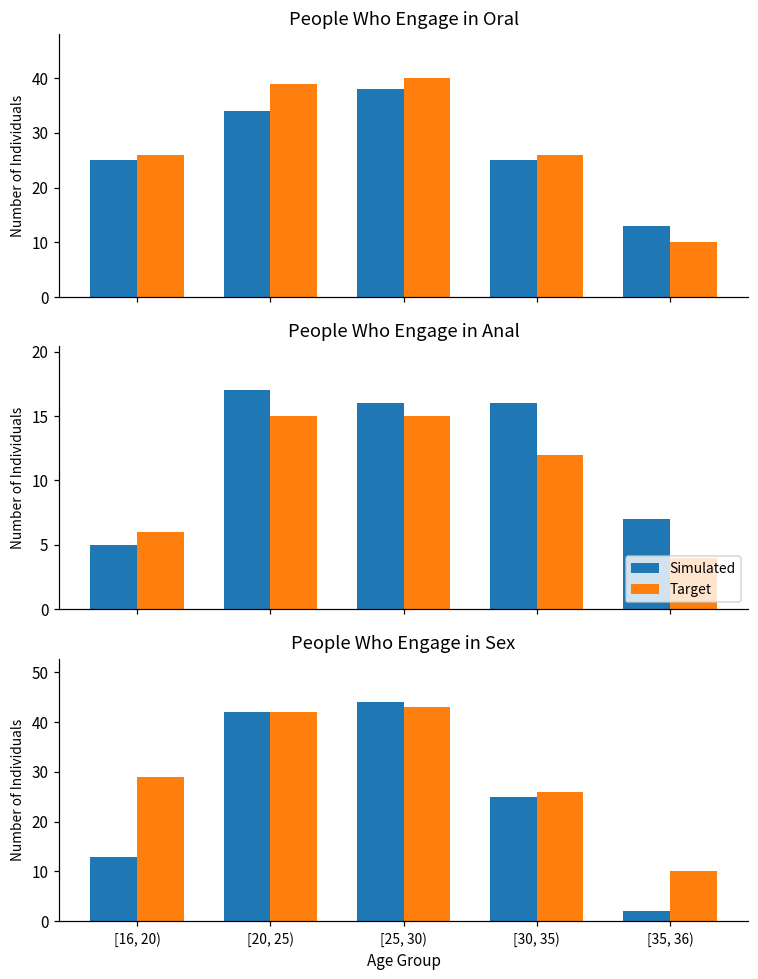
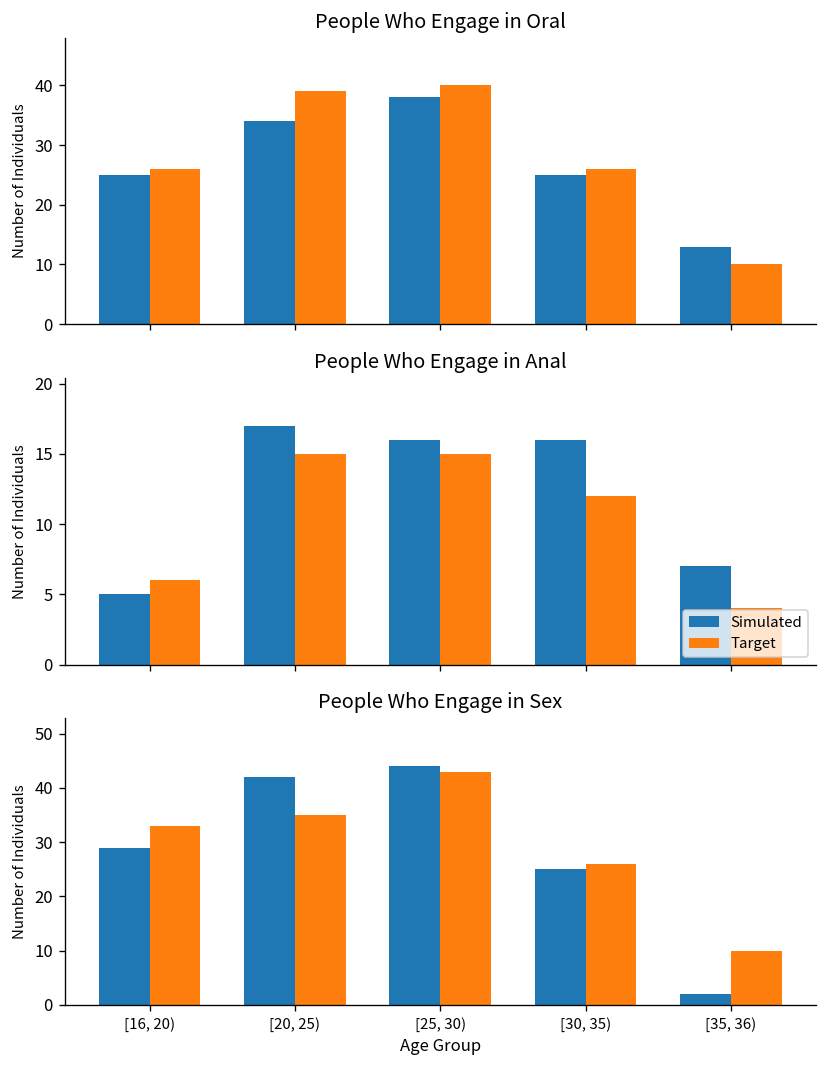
  {
    "People Who Engage in Sex": {
      "Simulated": {
-       "[16, 20)": 13,
+       "[16, 20)": 29,
        "[20, 25)": 42,
        "[25, 30)": 44,
        "[30, 35)": 25,
        "[35, 36)": 2
      },
      "Target": {
-       "[16, 20)": 29,
-       "[20, 25)": 42,
+       "[16, 20)": 33,
+       "[20, 25)": 35,
        "[25, 30)": 43,
        "[30, 35)": 26,
        "[35, 36)": 10
      }
    }
  }
